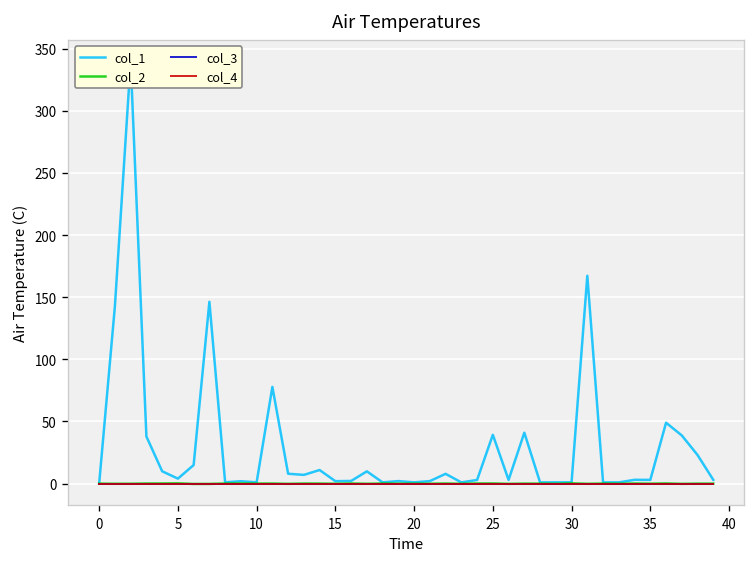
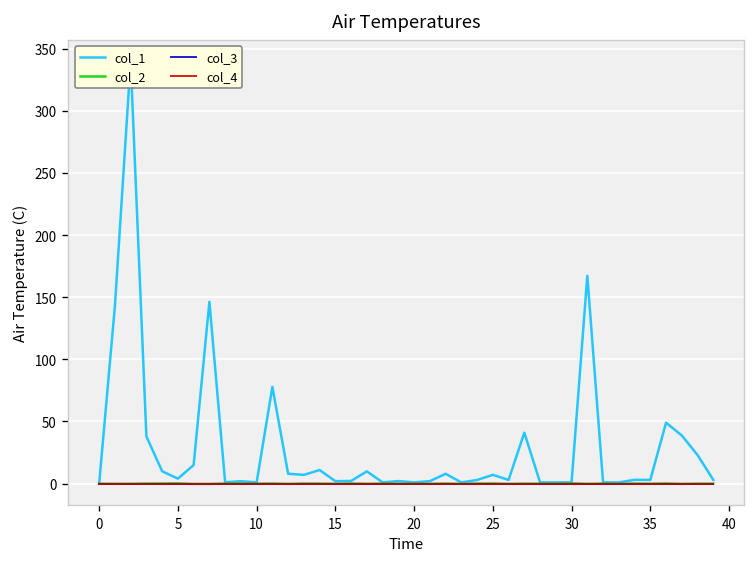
  {
    "col_1": {
      "5": 4,
-     "25": 39,
+     "25": 7,
      "35": 3
    },
    "col_4": {
      "5": 0,
      "25": 0,
      "35": 0
    }
  }
